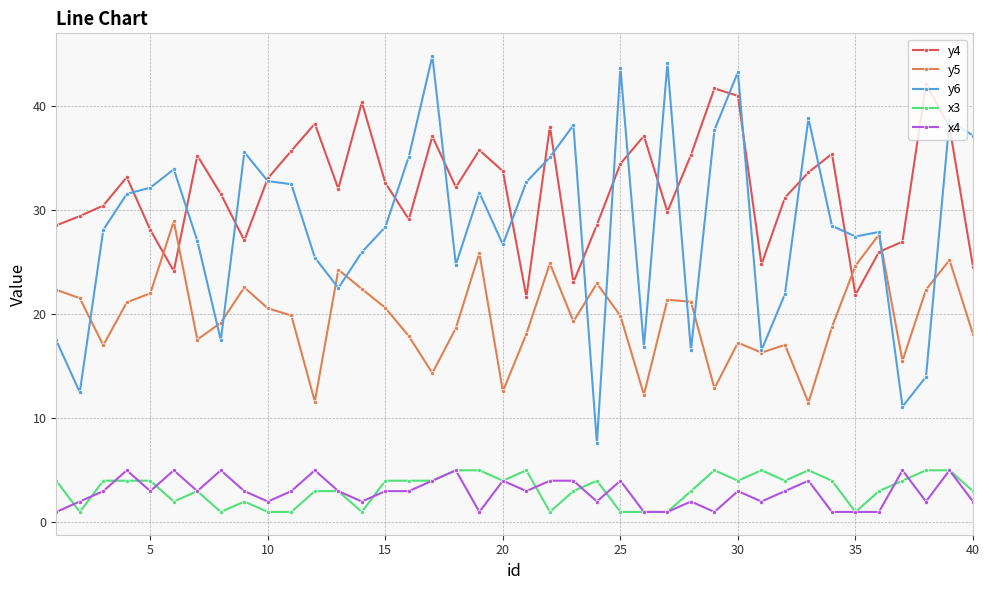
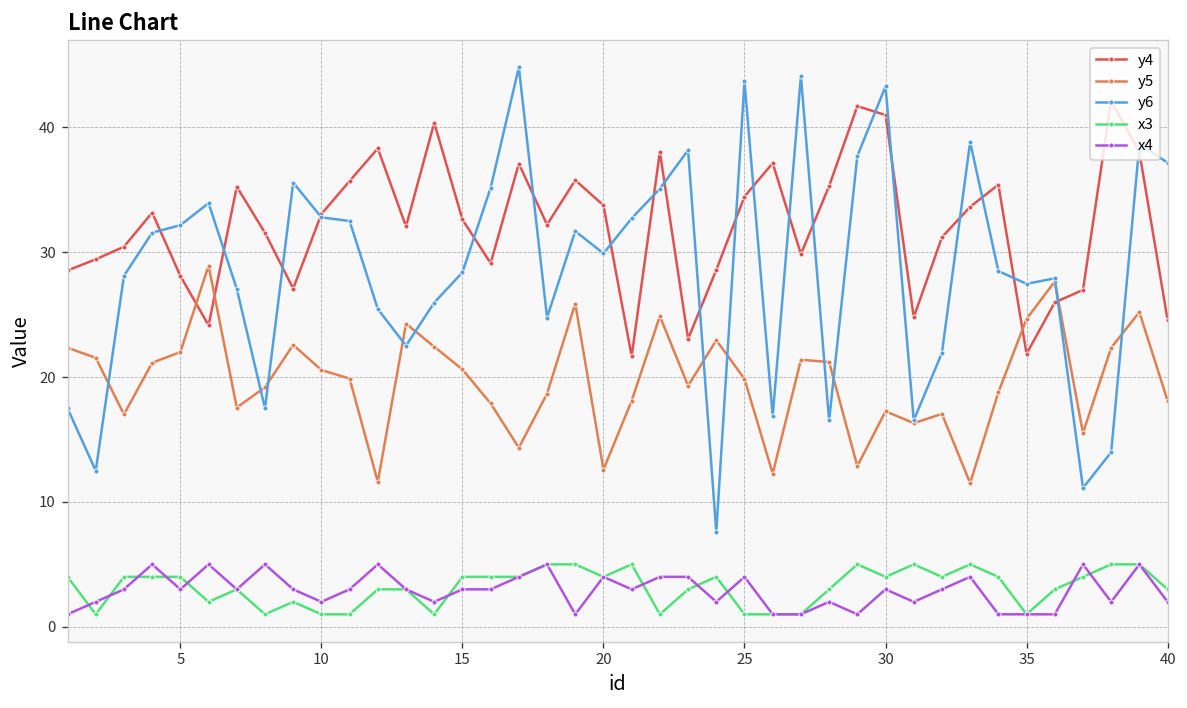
  {
    "y6": {
      "5": 32.2,
      "10": 32.8,
      "15": 28.4,
-     "20": 26.7,
+     "20": 29.9,
      "25": 43.7,
      "30": 43.3,
      "35": 27.5,
      "40": 37.2
    },
    "x3": {
      "5": 4.0,
      "10": 1.0,
      "15": 4.0,
      "25": 1.0,
      "30": 4.0,
      "40": 3.0
    },
    "x4": {
      "5": 3.0,
      "10": 2.0,
      "15": 3.0,
      "25": 4.0,
      "30": 3.0,
      "40": 2.0
    }
  }
